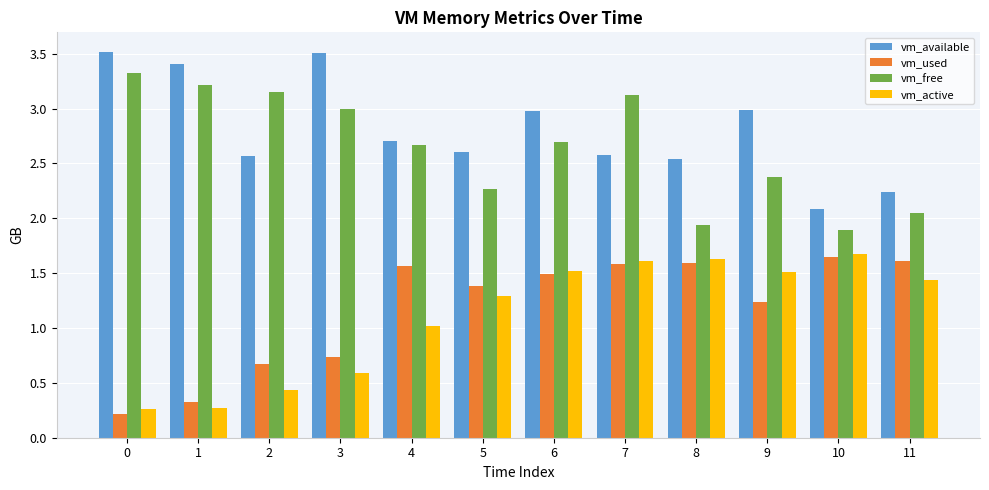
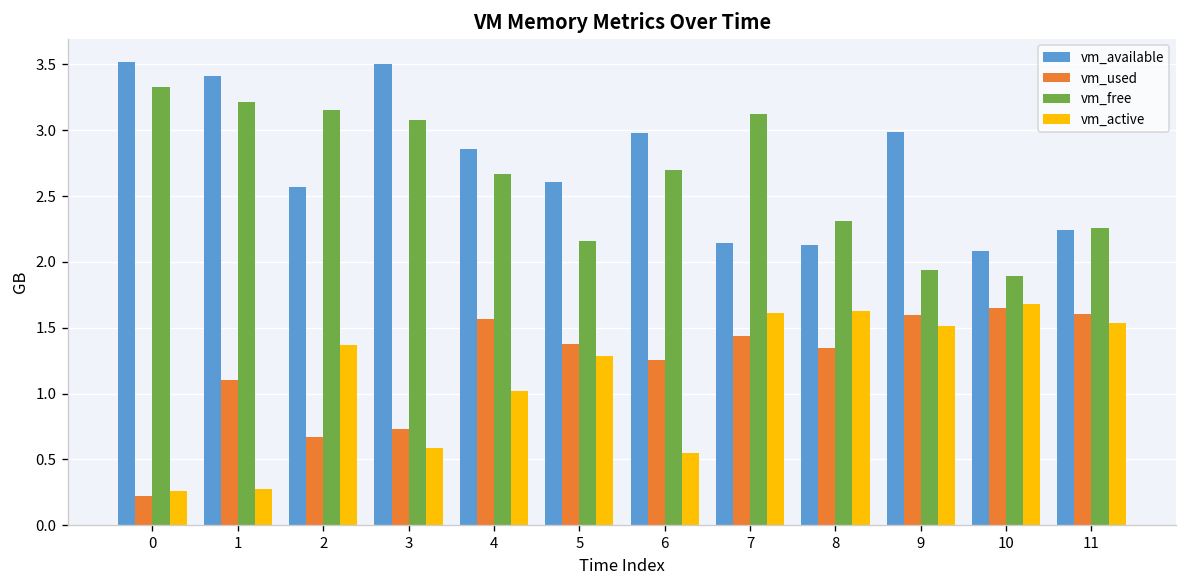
  {
    "vm_available": {
      "0": 3.52,
      "1": 3.41,
      "2": 2.57,
      "3": 3.51,
-     "4": 2.70,
+     "4": 2.86,
      "5": 2.60,
      "6": 2.98,
-     "7": 2.58,
-     "8": 2.54,
+     "7": 2.14,
+     "8": 2.13,
      "9": 2.99,
      "10": 2.09,
      "11": 2.24
    },
    "vm_used": {
      "0": 0.22,
-     "1": 0.33,
+     "1": 1.10,
      "2": 0.67,
      "3": 0.73,
      "4": 1.57,
      "5": 1.38,
-     "6": 1.49,
-     "7": 1.58,
-     "8": 1.60,
-     "9": 1.24,
+     "6": 1.26,
+     "7": 1.44,
+     "8": 1.34,
+     "9": 1.60,
      "10": 1.65,
      "11": 1.61
    },
    "vm_free": {
      "0": 3.33,
      "1": 3.22,
      "2": 3.15,
-     "3": 2.99,
+     "3": 3.08,
      "4": 2.67,
-     "5": 2.27,
+     "5": 2.16,
      "6": 2.69,
      "7": 3.12,
-     "8": 1.94,
-     "9": 2.37,
+     "8": 2.31,
+     "9": 1.94,
      "10": 1.89,
-     "11": 2.05
+     "11": 2.26
    },
    "vm_active": {
      "0": 0.26,
      "1": 0.27,
-     "2": 0.43,
+     "2": 1.37,
      "3": 0.59,
      "4": 1.02,
      "5": 1.29,
-     "6": 1.52,
+     "6": 0.55,
      "7": 1.61,
      "8": 1.63,
      "9": 1.51,
      "10": 1.68,
-     "11": 1.44
+     "11": 1.53
    }
  }
